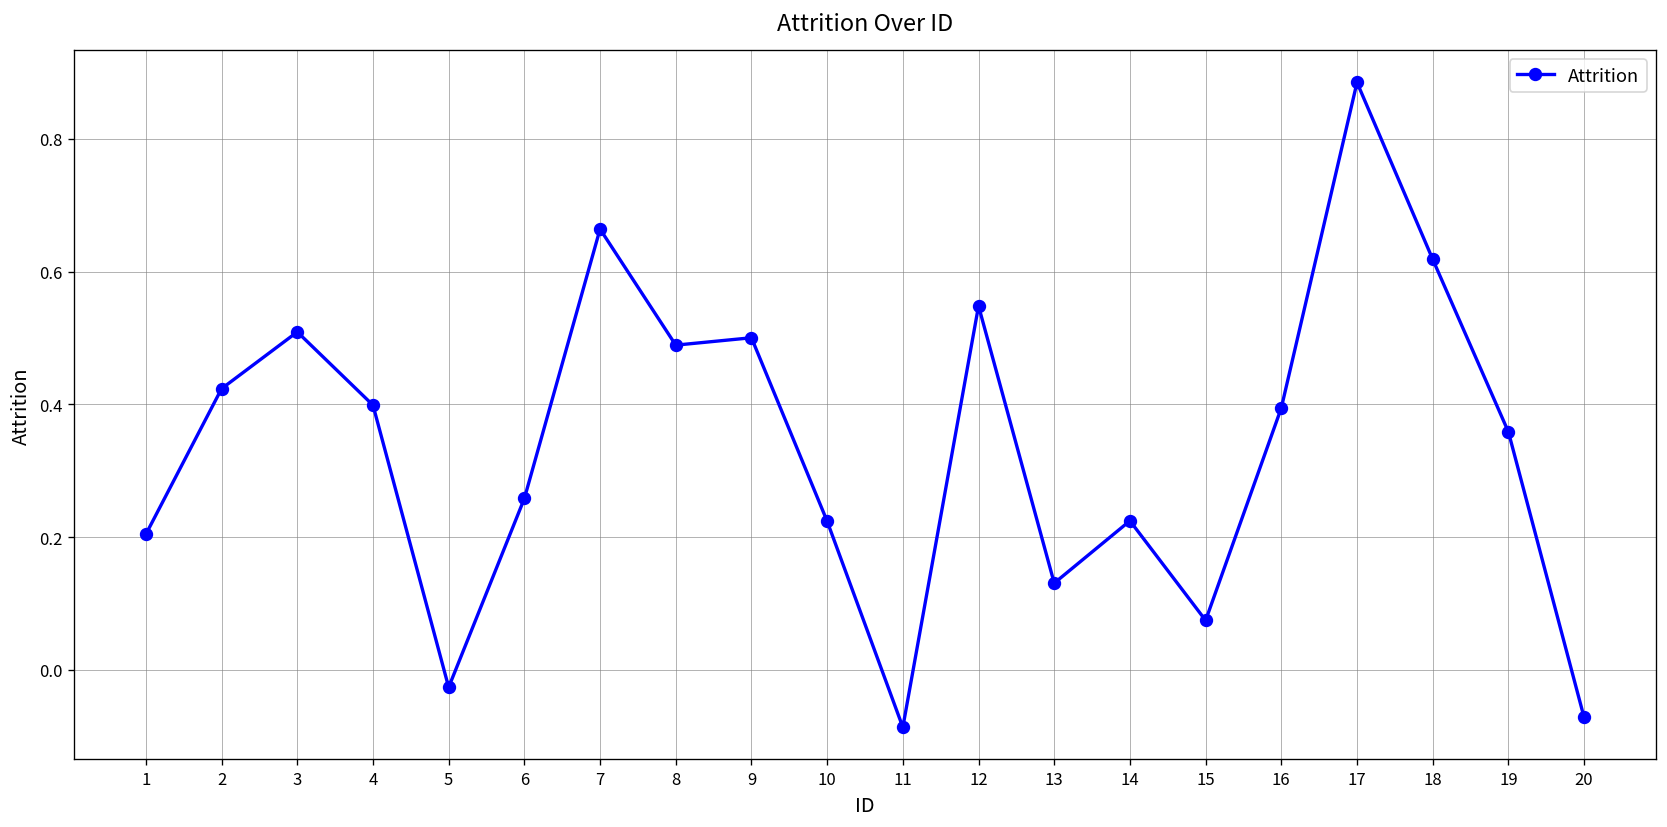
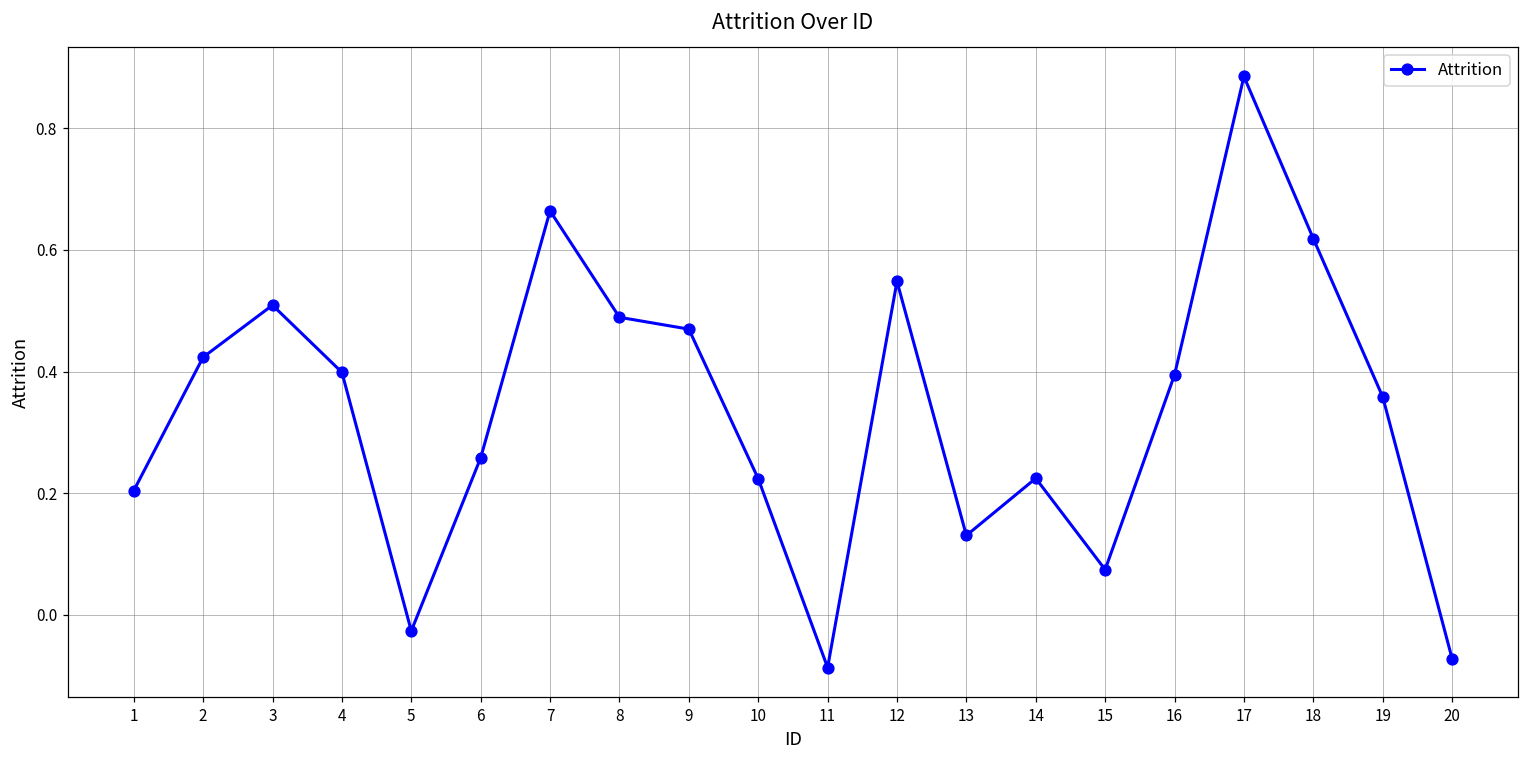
  {
    "1": 0.20,
    "2": 0.42,
    "3": 0.51,
    "4": 0.40,
    "5": -0.03,
    "6": 0.26,
    "7": 0.66,
    "8": 0.49,
-   "9": 0.50,
+   "9": 0.47,
    "10": 0.22,
    "11": -0.09,
    "12": 0.55,
    "13": 0.13,
    "14": 0.22,
    "15": 0.07,
    "16": 0.39,
    "17": 0.89,
    "18": 0.62,
    "19": 0.36,
    "20": -0.07
  }
